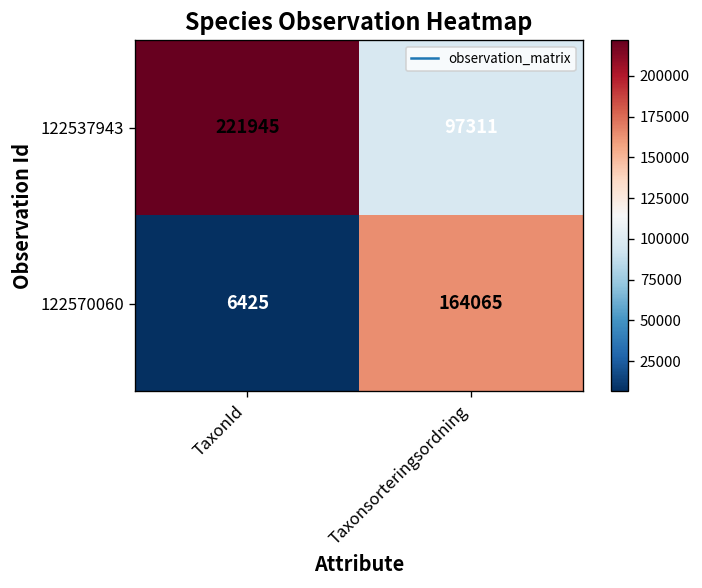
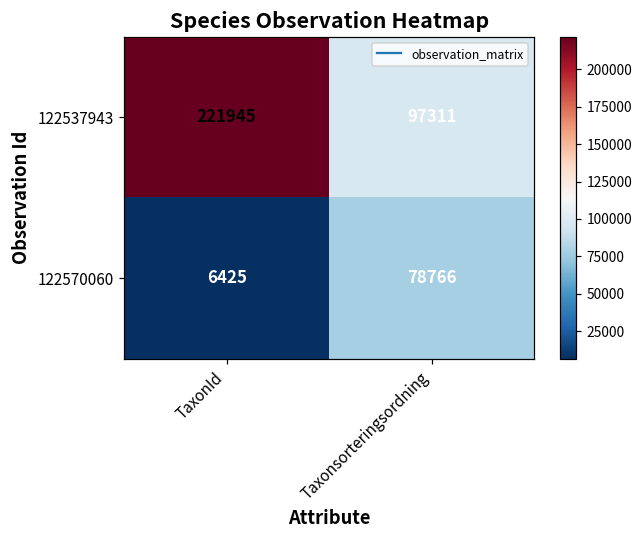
  {
    "122537943": {
      "TaxonId": 221945
    },
    "122570060": {
      "TaxonId": 6425,
-     "Taxonsorteringsordning": 164065
+     "Taxonsorteringsordning": 78766
    }
  }
